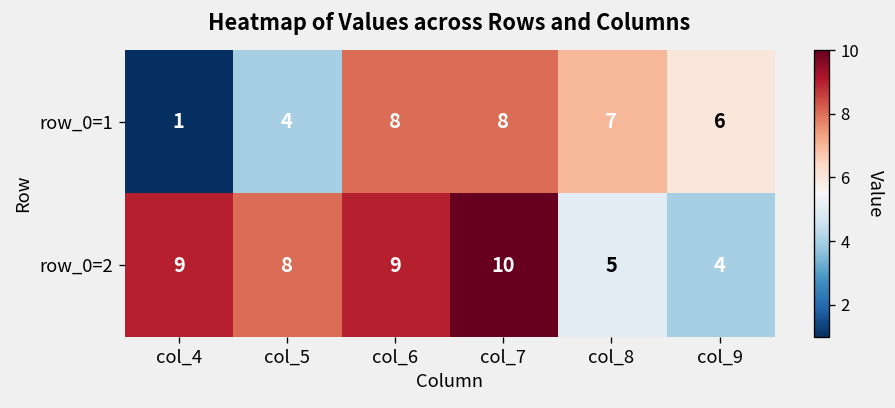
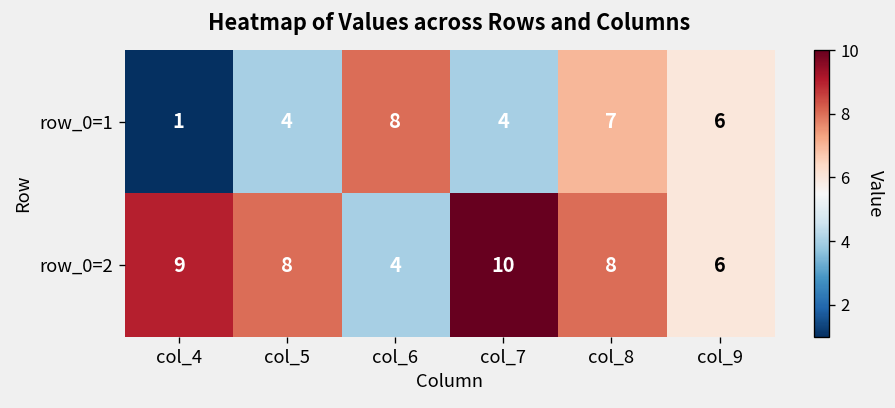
  {
    "row_0=1": {
      "col_4": 1,
      "col_5": 4,
      "col_6": 8,
-     "col_7": 8,
+     "col_7": 4,
      "col_8": 7,
      "col_9": 6
    },
    "row_0=2": {
      "col_4": 9,
      "col_5": 8,
-     "col_6": 9,
+     "col_6": 4,
      "col_7": 10,
-     "col_8": 5,
-     "col_9": 4
+     "col_8": 8,
+     "col_9": 6
    }
  }
